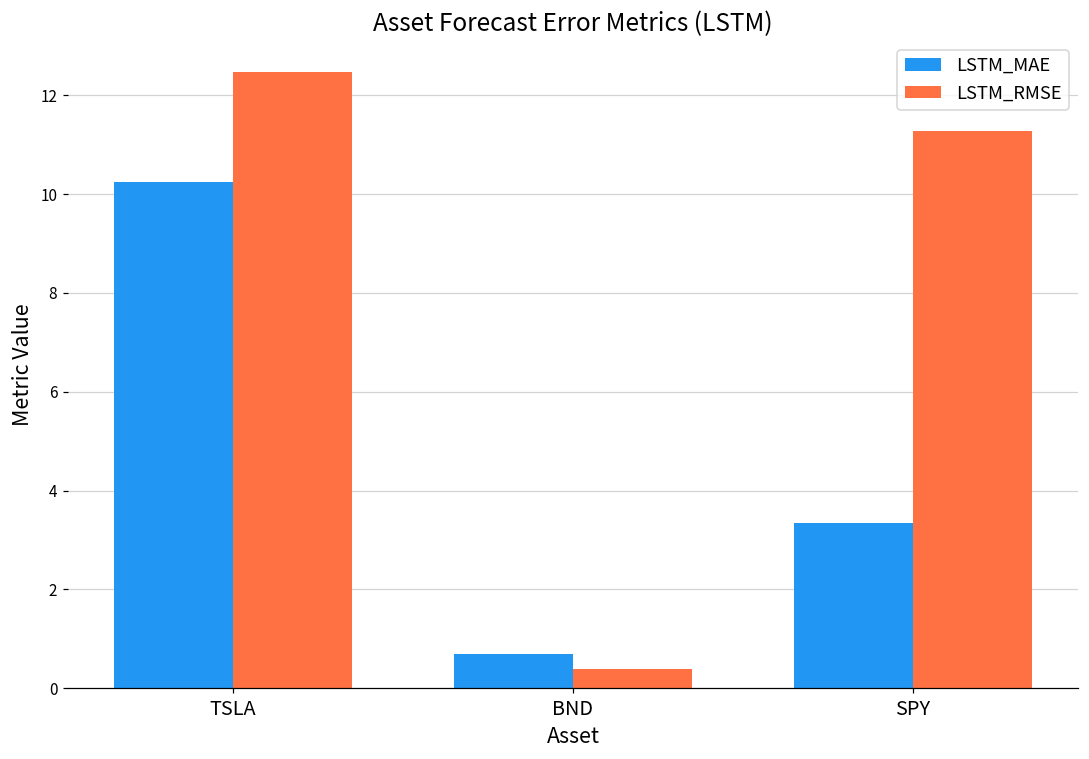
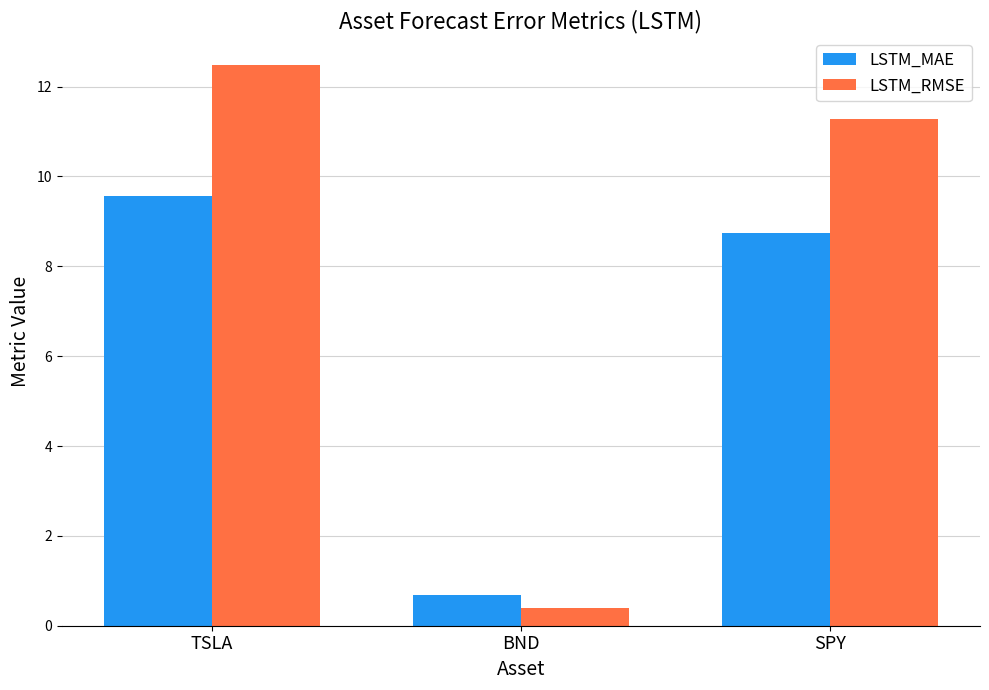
  {
    "LSTM_MAE": {
-     "TSLA": 10.3,
+     "TSLA": 9.6,
      "BND": 0.7,
-     "SPY": 3.3
+     "SPY": 8.7
    },
    "LSTM_RMSE": {
      "TSLA": 12.5,
      "BND": 0.4,
      "SPY": 11.3
    }
  }
